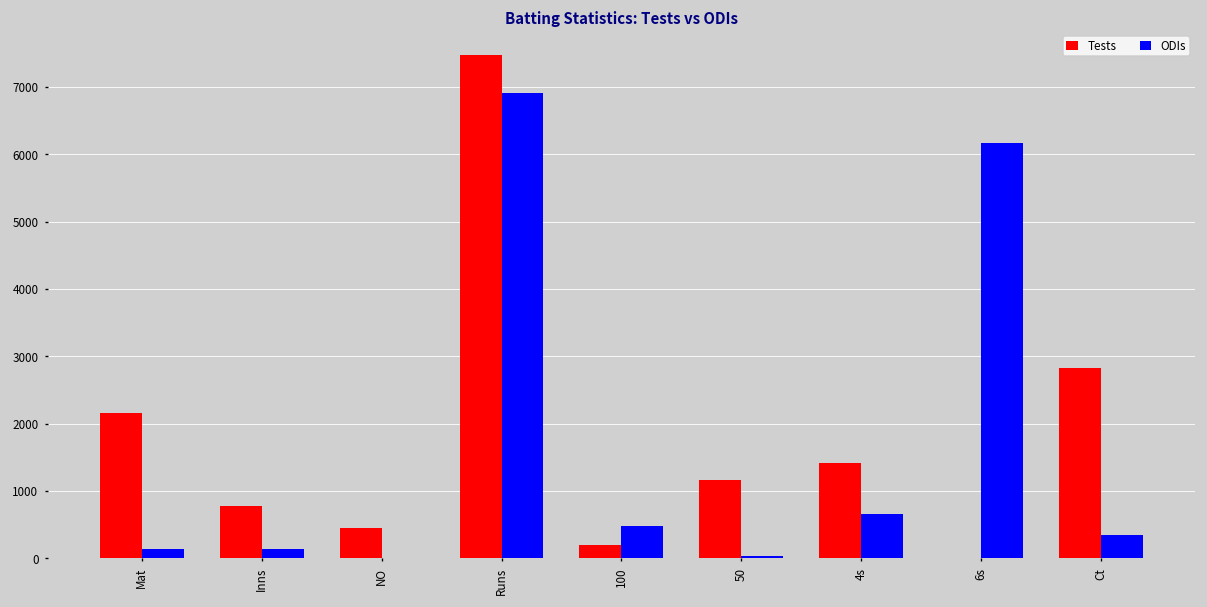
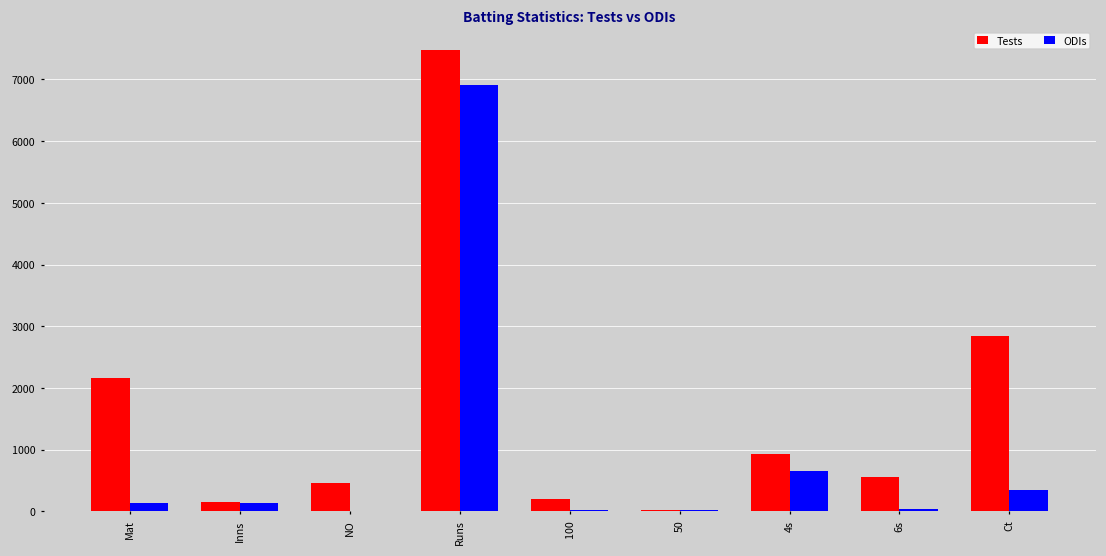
  {
    "Tests": {
      "Mat": 2200,
-     "Inns": 800,
+     "Inns": 200,
      "NO": 500,
      "Runs": 7500,
      "100": 200,
-     "50": 1200,
-     "4s": 1400,
-     "6s": 0,
+     "50": 0,
+     "4s": 900,
+     "6s": 600,
      "Ct": 2800
    },
    "ODIs": {
      "Mat": 100,
      "Inns": 100,
      "Runs": 6900,
-     "100": 500,
+     "100": 0,
      "4s": 700,
-     "6s": 6200,
+     "6s": 0,
      "Ct": 300
    }
  }
